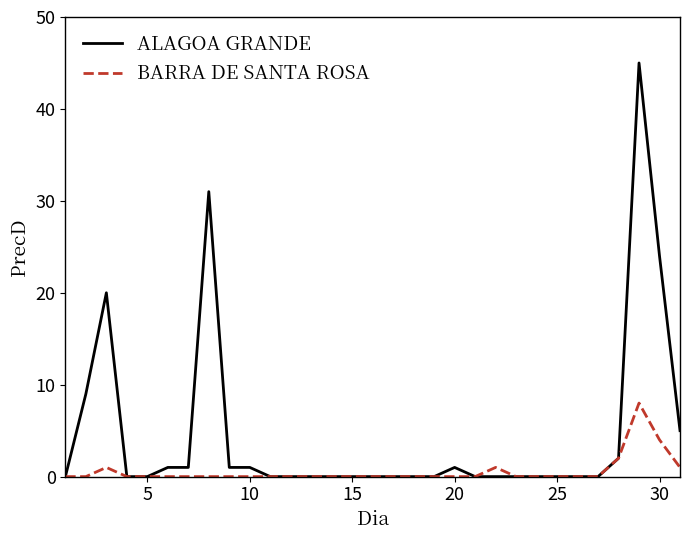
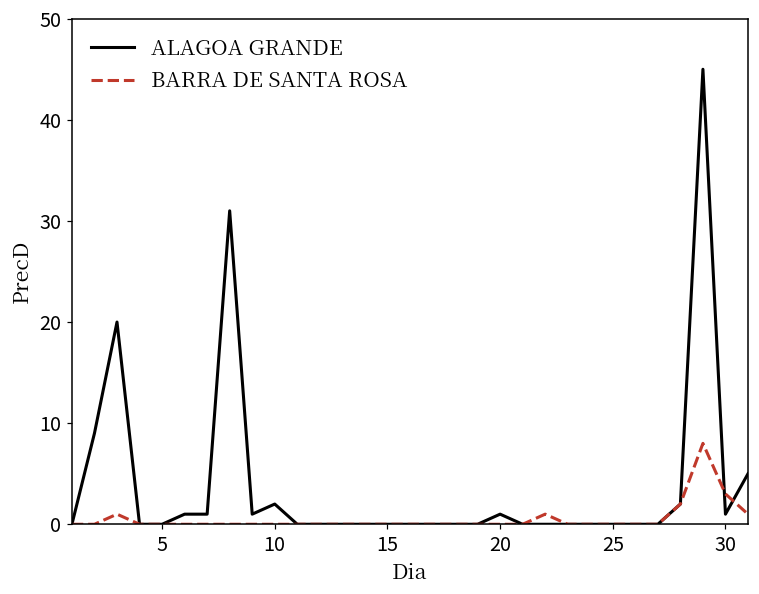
  {
    "ALAGOA GRANDE": {
-     "10": 1,
+     "10": 2,
      "20": 1,
-     "30": 24
+     "30": 1
    },
    "BARRA DE SANTA ROSA": {
      "10": 0,
      "20": 0,
-     "30": 4
+     "30": 3
    }
  }
